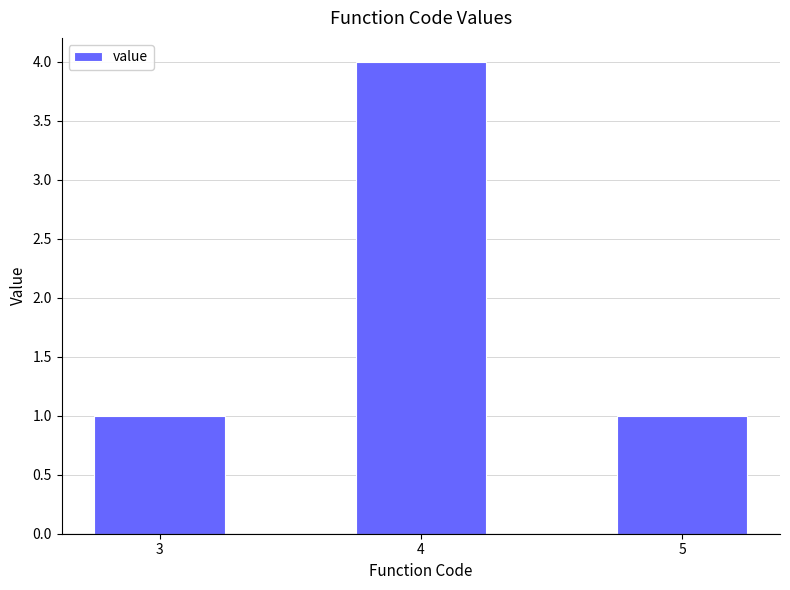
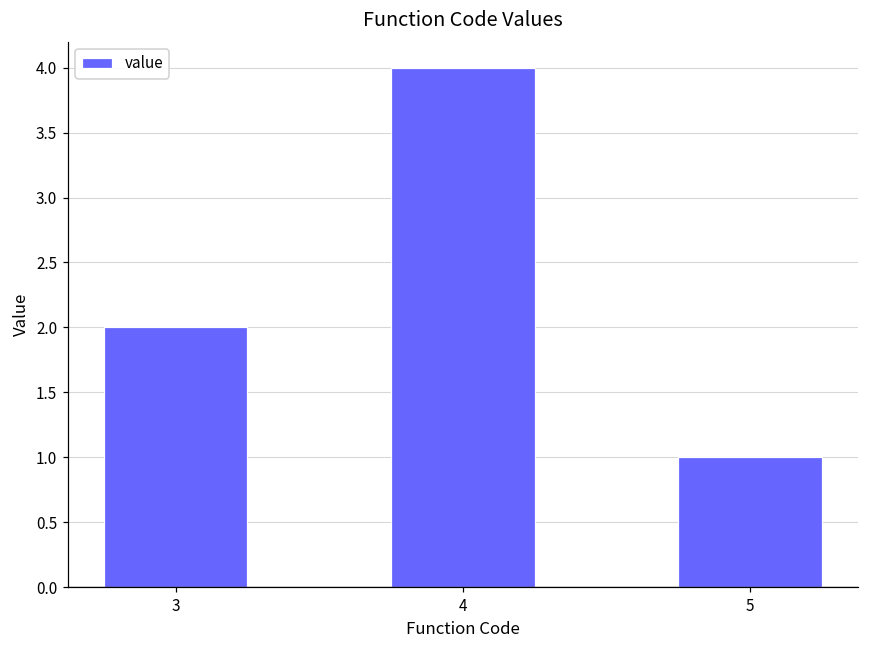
  {
-   "3": 1,
+   "3": 2,
    "4": 4,
    "5": 1
  }
